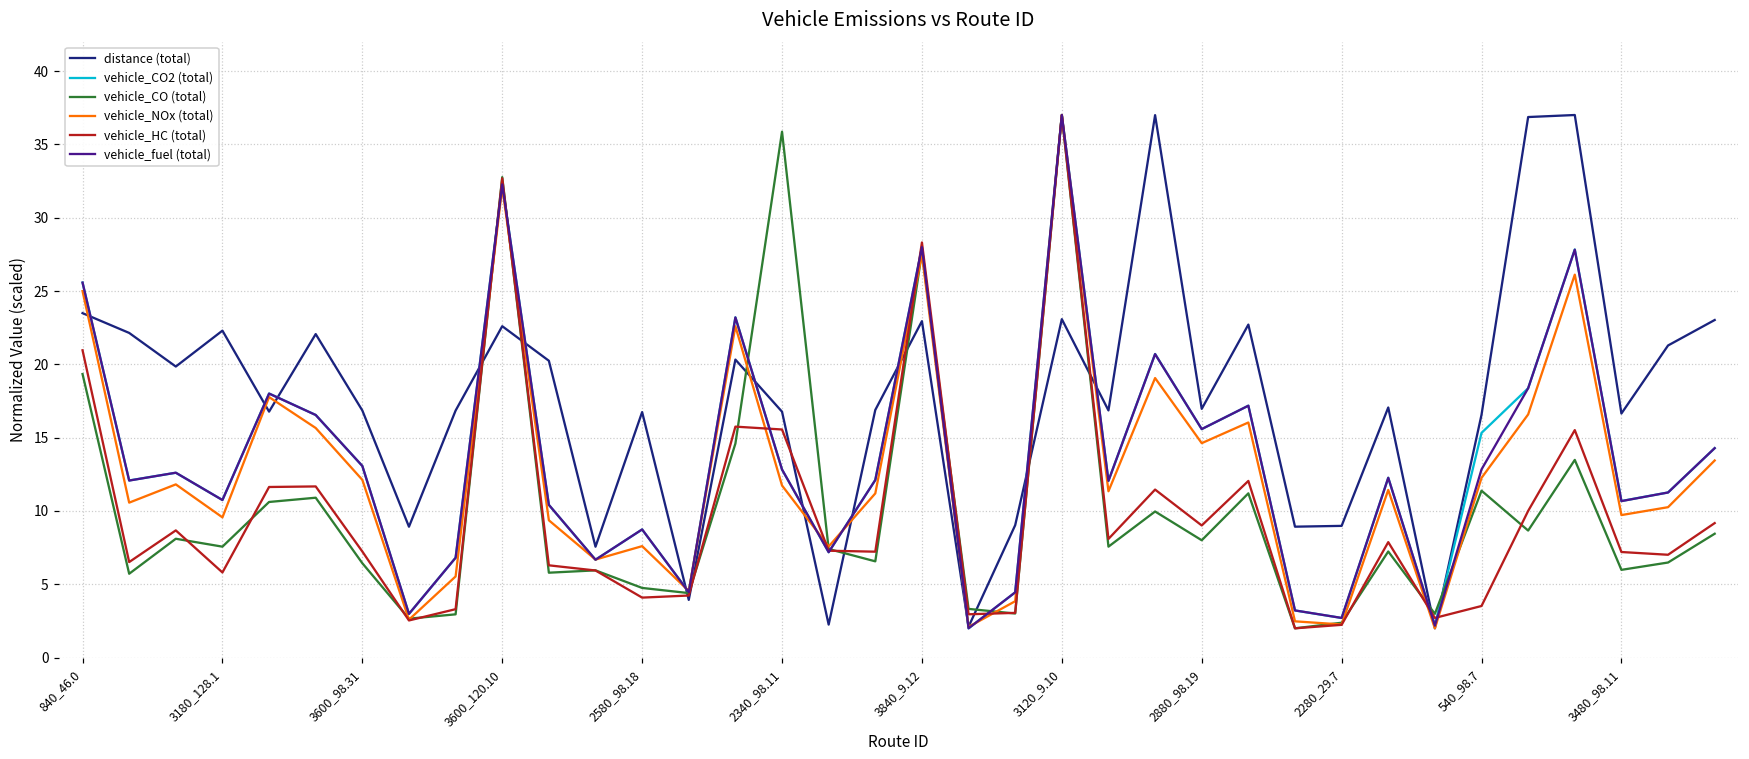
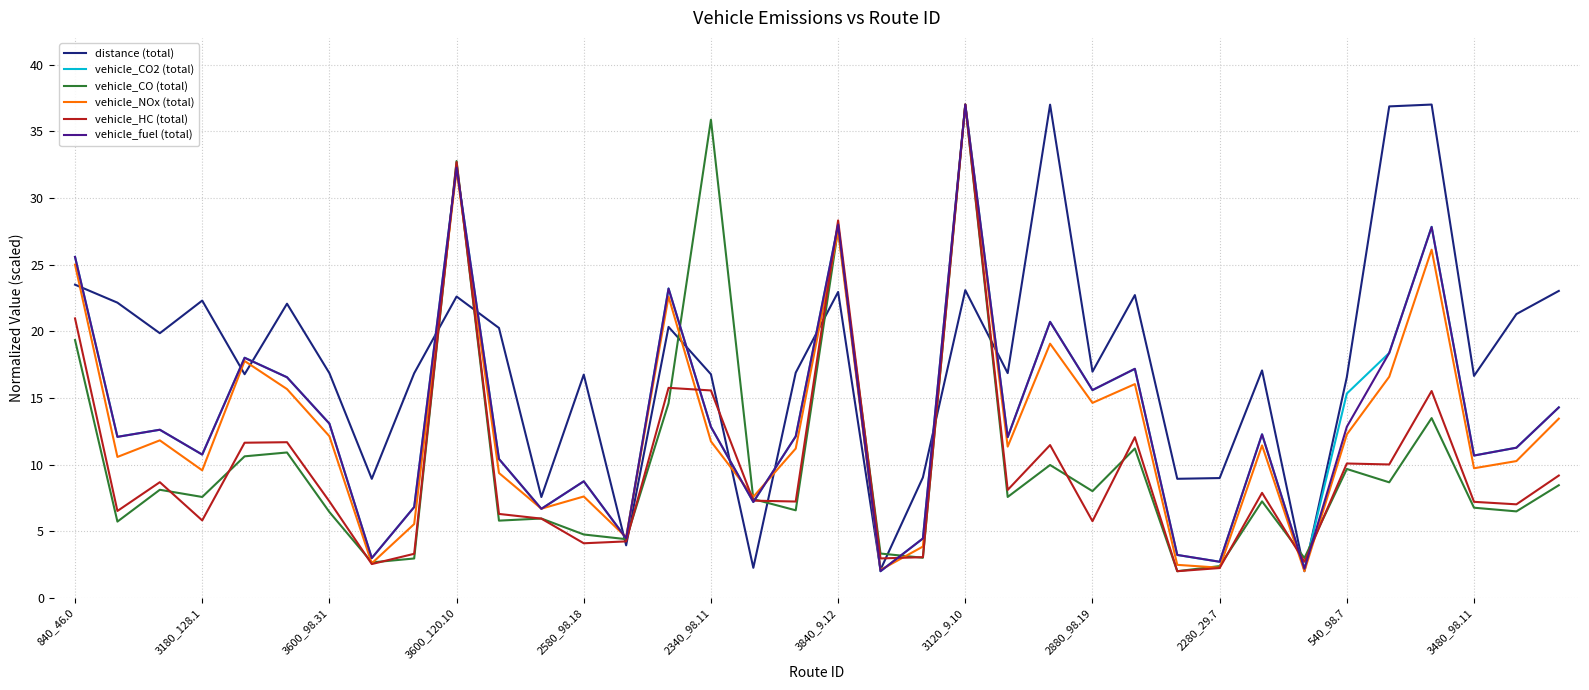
  {
    "vehicle_CO2 (total)": {
      "540_98.7": 15.3
    },
    "vehicle_CO (total)": {
      "840_46.0": 19.3,
      "3180_128.1": 7.6,
      "3600_98.31": 6.4,
      "2580_98.18": 4.8,
      "2340_98.11": 35.9,
      "2880_98.19": 8.0,
-     "540_98.7": 11.4,
-     "3480_98.11": 6.0
+     "540_98.7": 9.7,
+     "3480_98.11": 6.8
    },
    "vehicle_NOx (total)": {
      "840_46.0": 25.0,
      "3180_128.1": 9.6,
      "3600_98.31": 12.1,
      "3600_120.10": 32.1,
      "2580_98.18": 7.6,
      "2340_98.11": 11.7,
      "2880_98.19": 14.6,
      "540_98.7": 12.3,
      "3480_98.11": 9.7
    },
    "vehicle_HC (total)": {
      "840_46.0": 21.0,
      "3180_128.1": 5.8,
      "3600_98.31": 7.2,
      "2580_98.18": 4.1,
      "2340_98.11": 15.6,
      "3840_9.12": 28.3,
-     "2880_98.19": 9.0,
-     "540_98.7": 3.5,
+     "2880_98.19": 5.8,
+     "540_98.7": 10.1,
      "3480_98.11": 7.2
    }
  }
